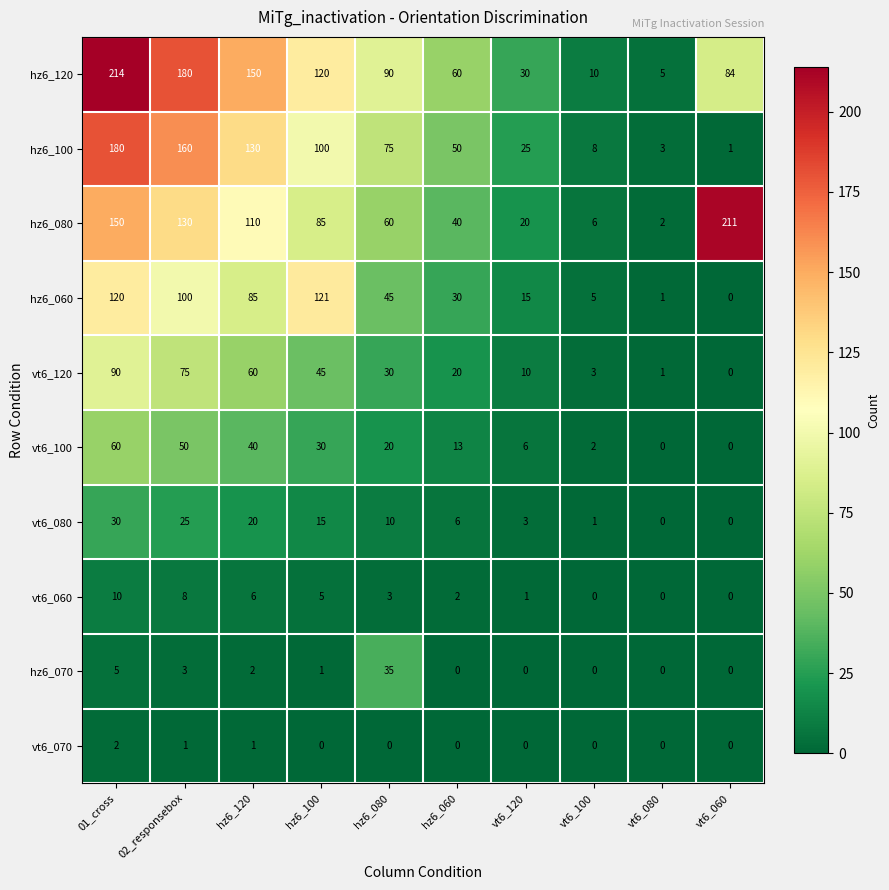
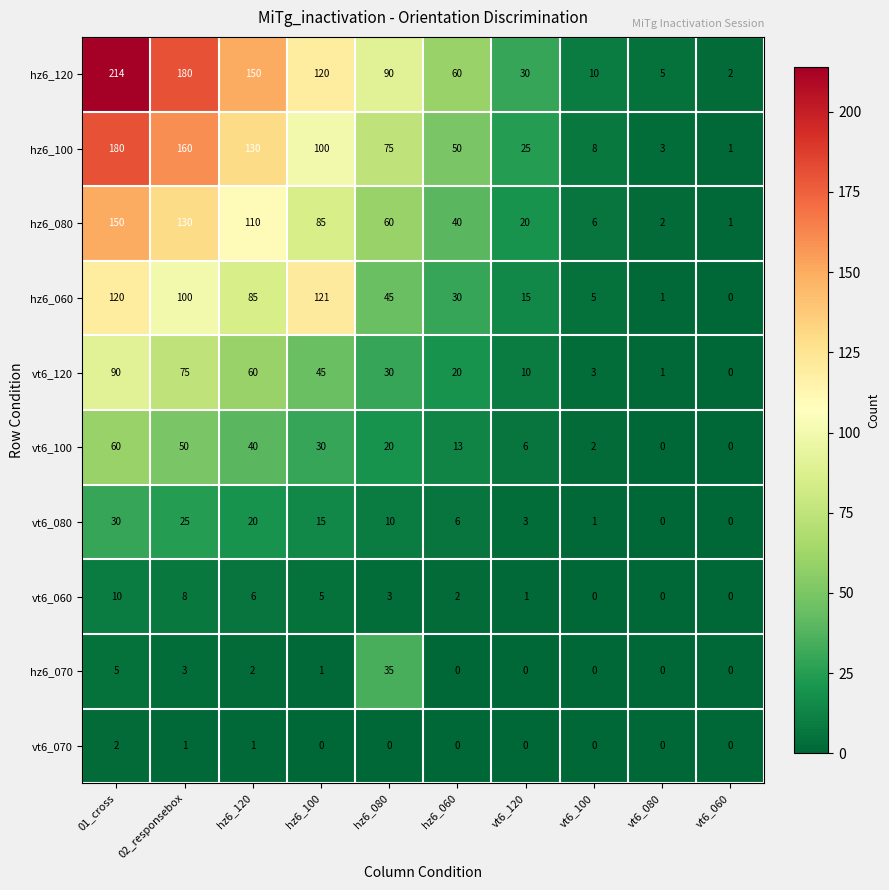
  {
    "hz6_120": {
      "01_cross": 214,
      "02_responsebox": 180,
      "hz6_120": 150,
      "hz6_100": 120,
      "hz6_080": 90,
      "hz6_060": 60,
      "vt6_120": 30,
      "vt6_100": 10,
      "vt6_080": 5,
-     "vt6_060": 84
+     "vt6_060": 2
    },
    "hz6_100": {
      "01_cross": 180,
      "02_responsebox": 160,
      "hz6_120": 130,
      "hz6_100": 100,
      "hz6_080": 75,
      "hz6_060": 50,
      "vt6_120": 25,
      "vt6_100": 8,
      "vt6_080": 3,
      "vt6_060": 1
    },
    "hz6_080": {
      "01_cross": 150,
      "02_responsebox": 130,
      "hz6_120": 110,
      "hz6_100": 85,
      "hz6_080": 60,
      "hz6_060": 40,
      "vt6_120": 20,
      "vt6_100": 6,
      "vt6_080": 2,
-     "vt6_060": 211
+     "vt6_060": 1
    },
    "hz6_060": {
      "01_cross": 120,
      "02_responsebox": 100,
      "hz6_120": 85,
      "hz6_100": 121,
      "hz6_080": 45,
      "hz6_060": 30,
      "vt6_120": 15,
      "vt6_100": 5,
      "vt6_080": 1,
      "vt6_060": 0
    },
    "vt6_120": {
      "01_cross": 90,
      "02_responsebox": 75,
      "hz6_120": 60,
      "hz6_100": 45,
      "hz6_080": 30,
      "hz6_060": 20,
      "vt6_120": 10,
      "vt6_100": 3,
      "vt6_080": 1,
      "vt6_060": 0
    },
    "vt6_100": {
      "01_cross": 60,
      "02_responsebox": 50,
      "hz6_120": 40,
      "hz6_100": 30,
      "hz6_080": 20,
      "hz6_060": 13,
      "vt6_120": 6,
      "vt6_100": 2,
      "vt6_080": 0,
      "vt6_060": 0
    },
    "vt6_080": {
      "01_cross": 30,
      "02_responsebox": 25,
      "hz6_120": 20,
      "hz6_100": 15,
      "hz6_080": 10,
      "hz6_060": 6,
      "vt6_120": 3,
      "vt6_100": 1,
      "vt6_080": 0,
      "vt6_060": 0
    },
    "vt6_060": {
      "01_cross": 10,
      "02_responsebox": 8,
      "hz6_120": 6,
      "hz6_100": 5,
      "hz6_080": 3,
      "hz6_060": 2,
      "vt6_120": 1,
      "vt6_100": 0,
      "vt6_080": 0,
      "vt6_060": 0
    },
    "hz6_070": {
      "01_cross": 5,
      "02_responsebox": 3,
      "hz6_120": 2,
      "hz6_100": 1,
      "hz6_080": 35,
      "hz6_060": 0,
      "vt6_120": 0,
      "vt6_100": 0,
      "vt6_080": 0,
      "vt6_060": 0
    },
    "vt6_070": {
      "01_cross": 2,
      "02_responsebox": 1,
      "hz6_120": 1,
      "hz6_100": 0,
      "hz6_080": 0,
      "hz6_060": 0,
      "vt6_120": 0,
      "vt6_100": 0,
      "vt6_080": 0,
      "vt6_060": 0
    }
  }
